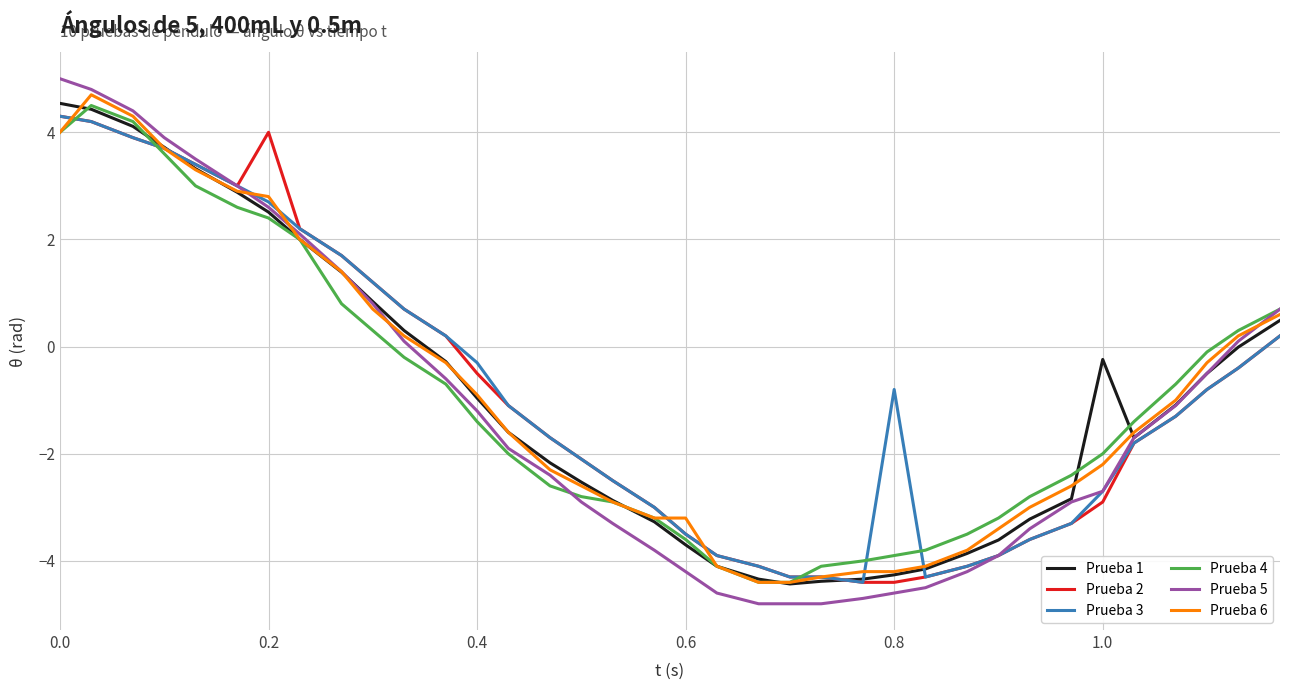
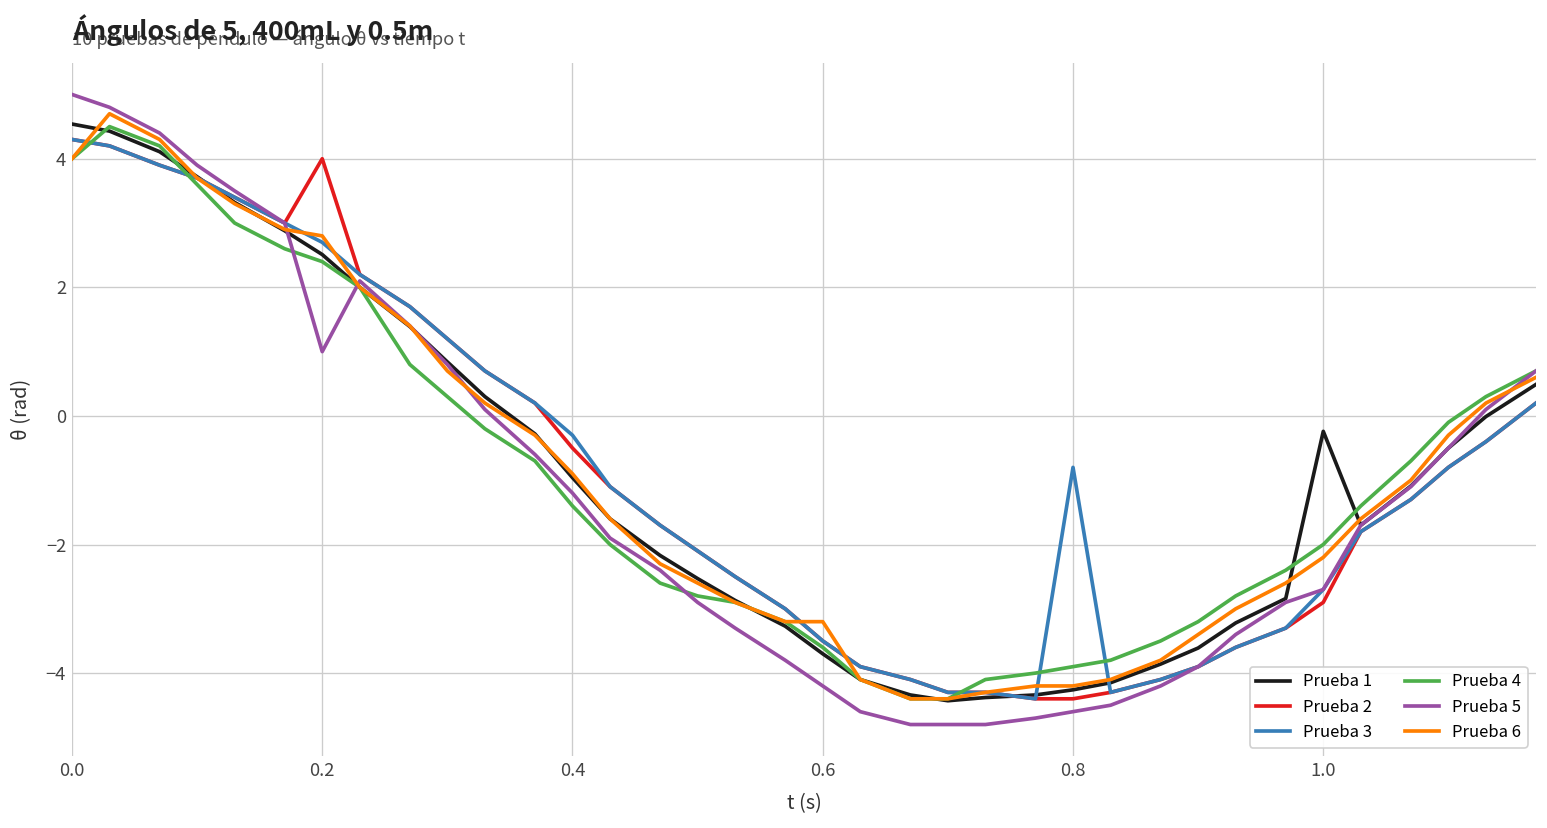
  {
    "Prueba 1": {
      "0.0": 4.5,
      "0.2": 2.5,
      "0.4": -1.0,
      "0.6": -3.7,
      "0.8": -4.3,
      "1.0": -0.2
    },
    "Prueba 2": {
      "0.2": 4.0,
      "0.4": -0.5,
      "0.8": -4.4,
      "1.0": -2.9
    },
    "Prueba 3": {
      "0.2": 2.7,
      "0.4": -0.3,
      "0.8": -0.8
    },
    "Prueba 4": {
      "0.2": 2.4,
      "0.4": -1.4,
      "0.6": -3.6,
      "0.8": -3.9,
      "1.0": -2.0
    },
    "Prueba 5": {
      "0.0": 5.0,
-     "0.2": 2.6,
+     "0.2": 1.0,
      "0.4": -1.2,
      "0.6": -4.2,
      "0.8": -4.6
    },
    "Prueba 6": {
      "0.2": 2.8,
      "0.4": -0.9,
      "0.6": -3.2,
      "0.8": -4.2,
      "1.0": -2.2
    }
  }
